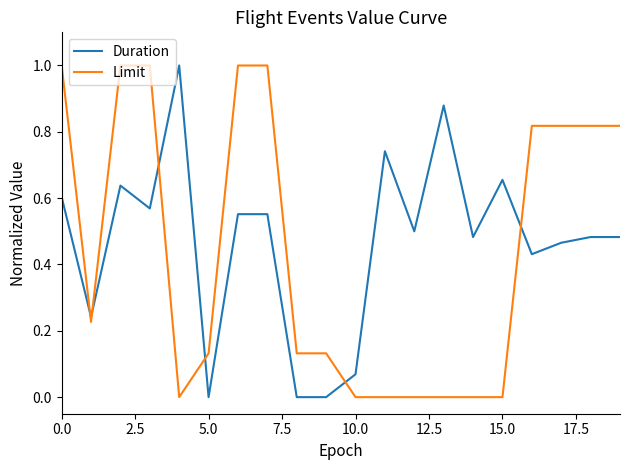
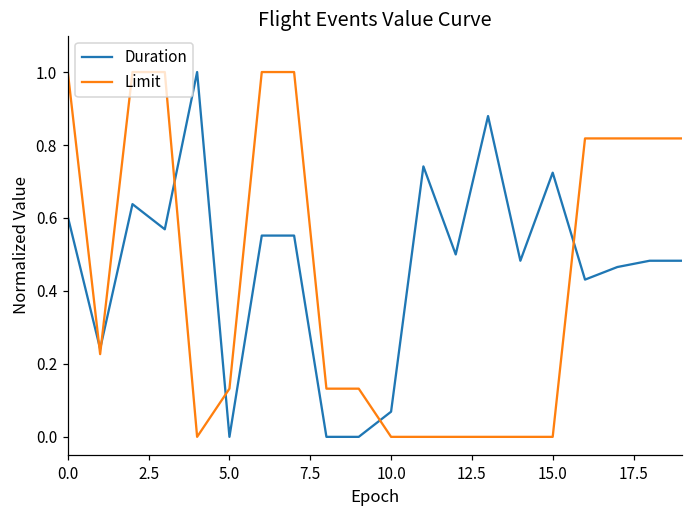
  {
    "Duration": {
      "0.0": 0.60,
      "5.0": 0.00,
      "10.0": 0.07,
-     "15.0": 0.66
+     "15.0": 0.72
    },
    "Limit": {
      "0.0": 1.00,
      "5.0": 0.13,
      "10.0": 0.00,
      "15.0": 0.00
    }
  }
